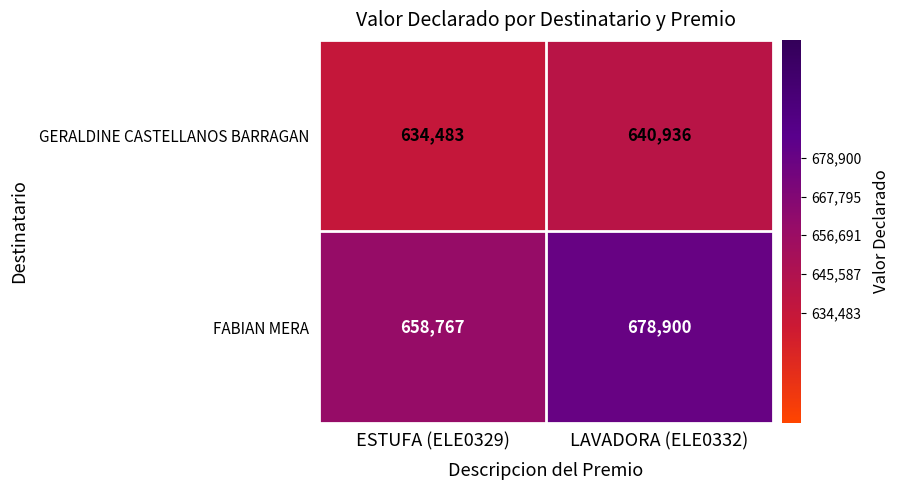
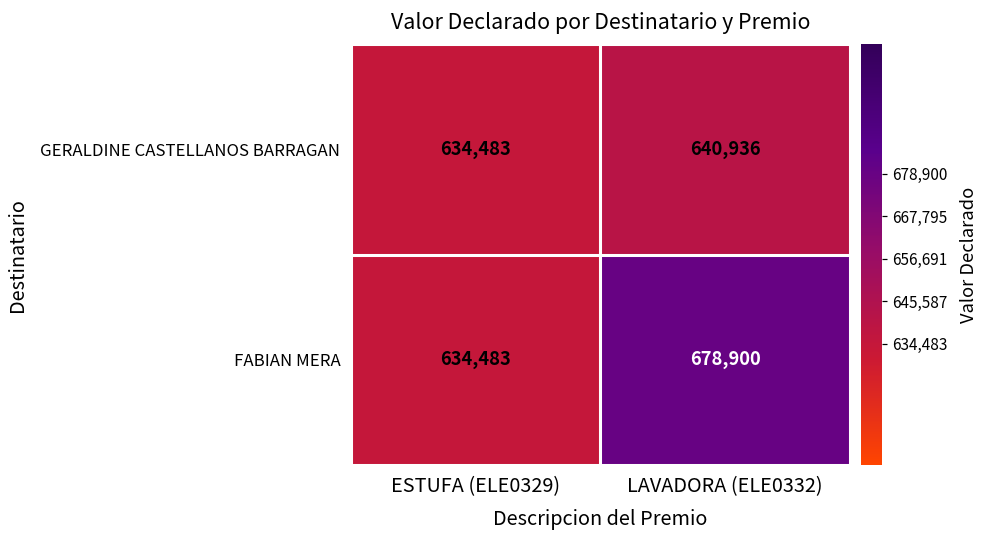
  {
    "GERALDINE CASTELLANOS BARRAGAN": {
      "ESTUFA (ELE0329)": "634,483",
      "LAVADORA (ELE0332)": "640,936"
    },
    "FABIAN MERA": {
-     "ESTUFA (ELE0329)": "658,767",
+     "ESTUFA (ELE0329)": "634,483",
      "LAVADORA (ELE0332)": "678,900"
    }
  }
